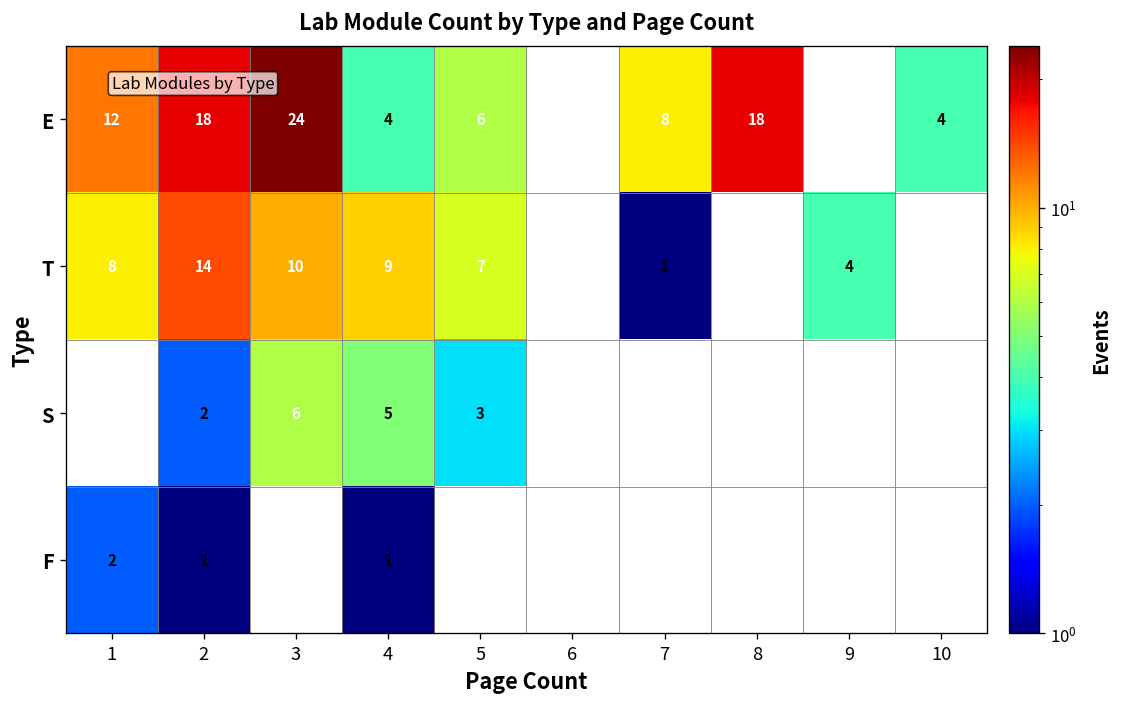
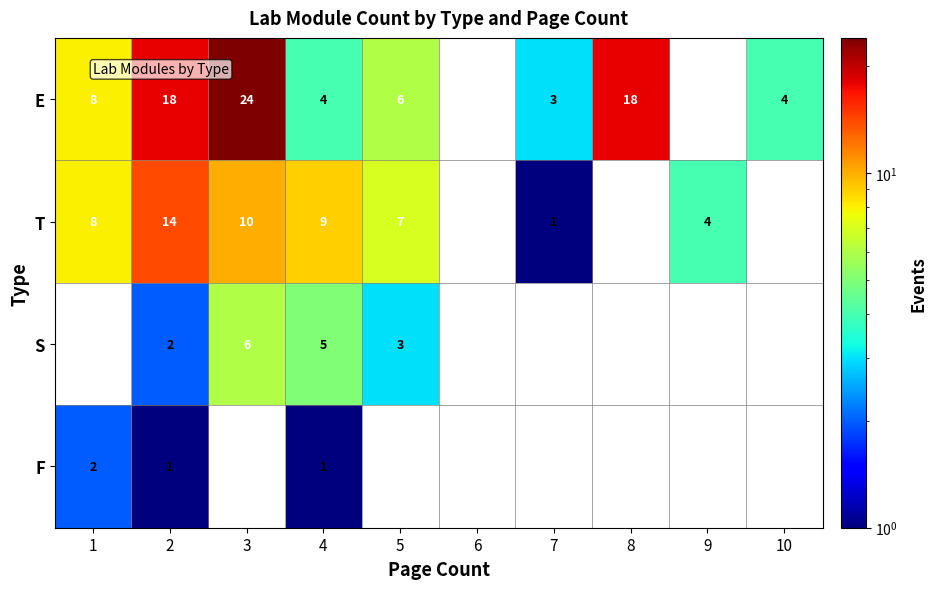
  {
    "E": {
-     "1": 12,
+     "1": 8,
      "2": 18,
      "3": 24,
      "4": 4,
      "5": 6,
-     "7": 8,
+     "7": 3,
      "8": 18,
      "10": 4
    },
    "T": {
      "1": 8,
      "2": 14,
      "3": 10,
      "4": 9,
      "5": 7,
      "7": 1,
      "9": 4
    },
    "S": {
      "2": 2,
      "3": 6,
      "4": 5,
      "5": 3
    },
    "F": {
      "1": 2,
      "2": 1,
      "4": 1
    }
  }
